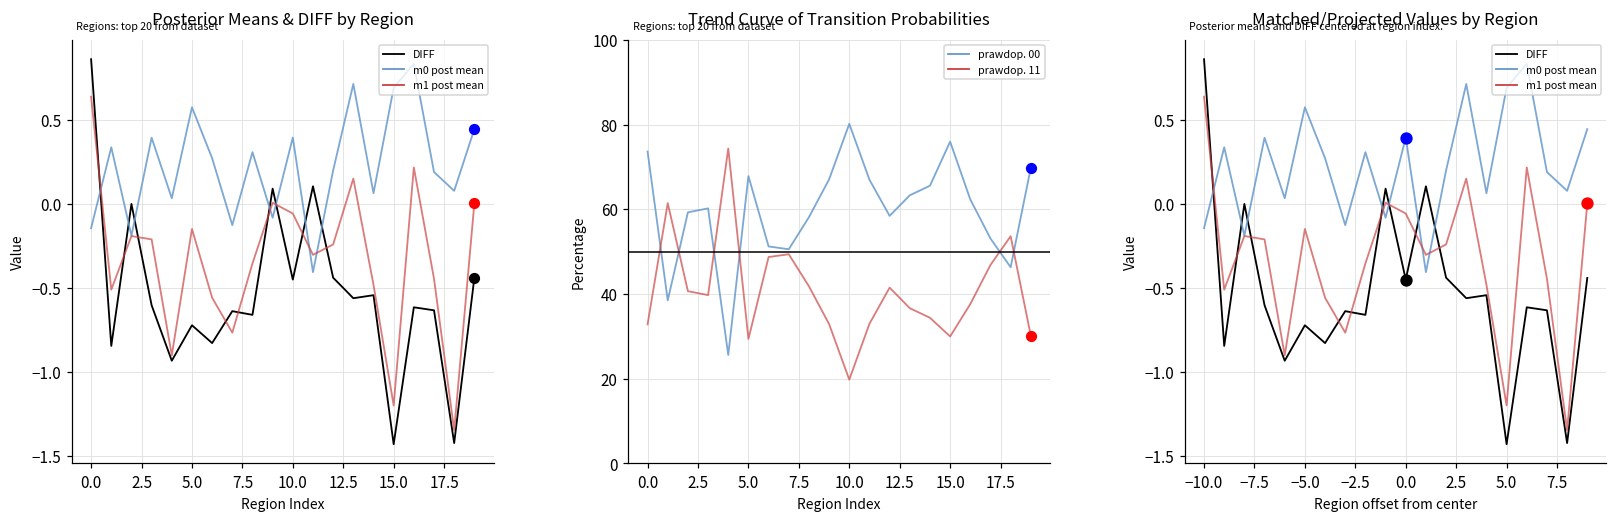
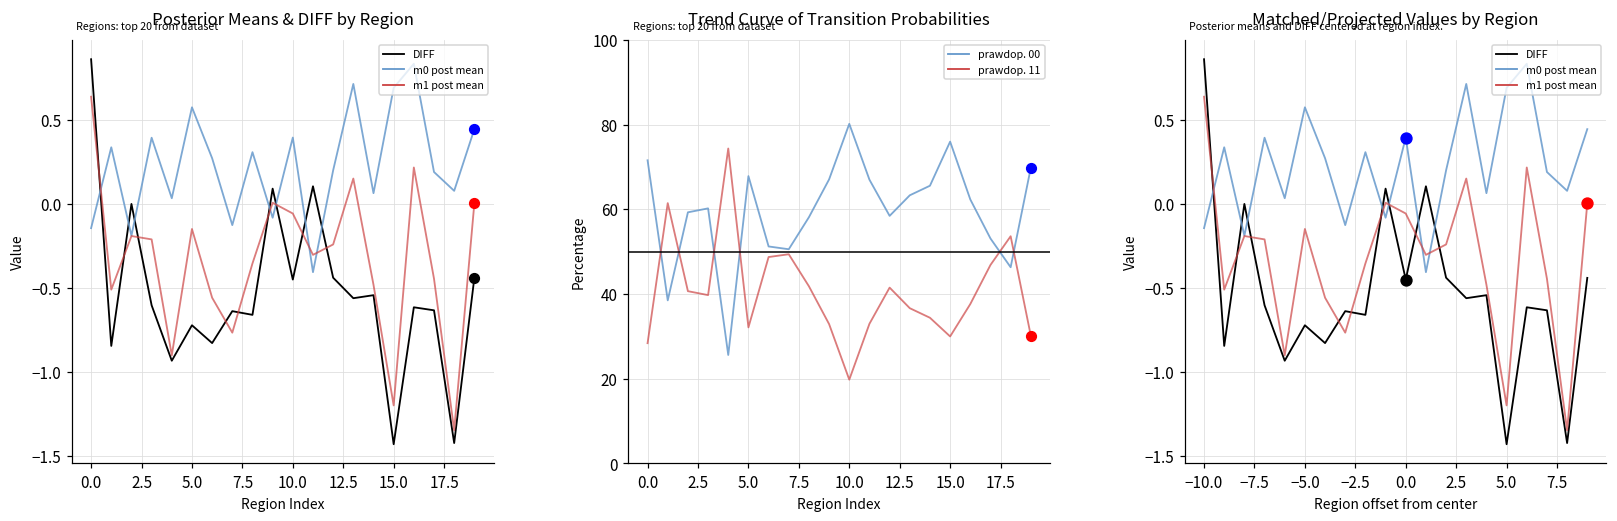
  {
    "Posterior Means & DIFF by Region": {
      "m0 post mean": {
        "0.0": -0.15,
        "5.0": 0.57,
        "10.0": 0.39
      },
      "m1 post mean": {
        "0.0": 0.64,
        "5.0": -0.15,
        "10.0": -0.06,
        "15.0": -1.20
      }
    },
    "Trend Curve of Transition Probabilities": {
      "prawdop. 00": {
-       "0.0": 74,
+       "0.0": 72,
        "5.0": 68,
        "10.0": 80,
        "15.0": 76
      },
      "prawdop. 11": {
-       "0.0": 33,
-       "5.0": 29,
+       "0.0": 28,
+       "5.0": 32,
        "10.0": 20,
        "15.0": 30
      }
    },
    "Matched/Projected Values by Region": {
      "m0 post mean": {
        "−10.0": -0.15,
        "−5.0": 0.57
      },
      "m1 post mean": {
        "−10.0": 0.64,
        "−5.0": -0.15,
        "0.0": -0.06,
        "5.0": -1.20
      }
    }
  }
